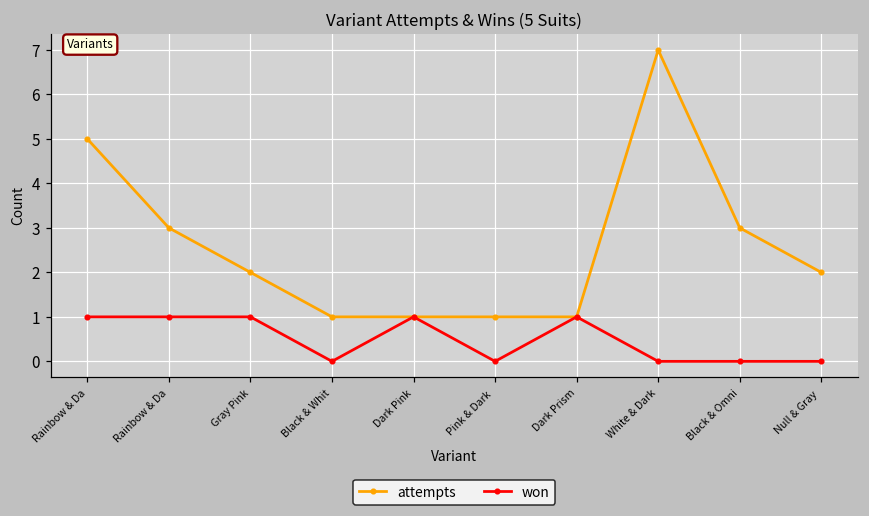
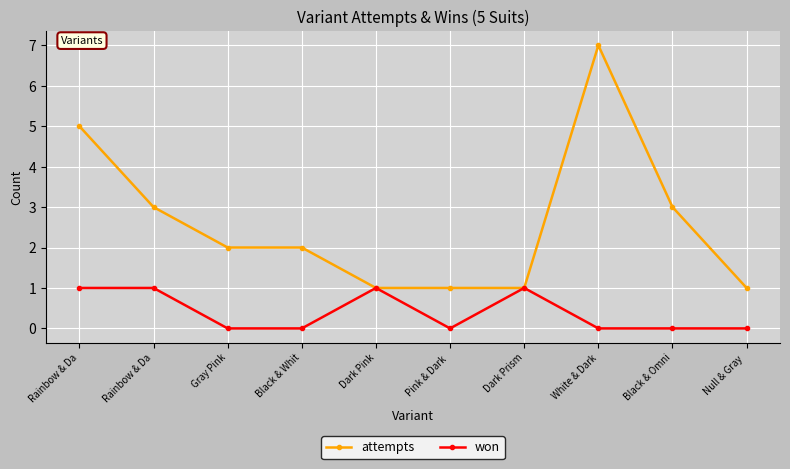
  {
    "attempts": {
      "Gray Pink": 2,
-     "Black & Whit": 1,
+     "Black & Whit": 2,
      "Pink & Dark": 1,
      "White & Dark": 7,
      "Black & Omni": 3,
-     "Null & Gray": 2
+     "Null & Gray": 1
    },
    "won": {
-     "Gray Pink": 1,
+     "Gray Pink": 0,
      "Black & Whit": 0,
      "Pink & Dark": 0,
      "White & Dark": 0,
      "Black & Omni": 0,
      "Null & Gray": 0
    }
  }
